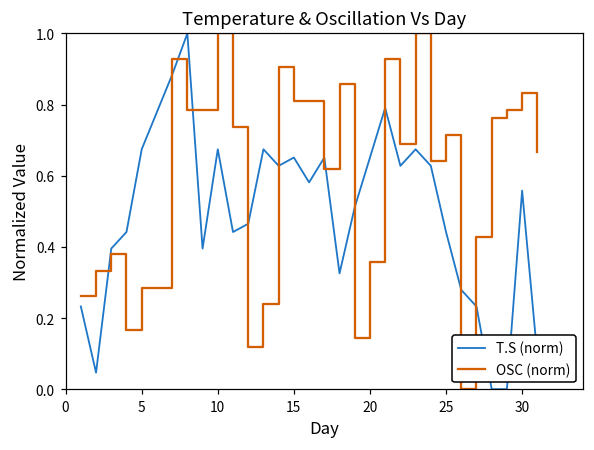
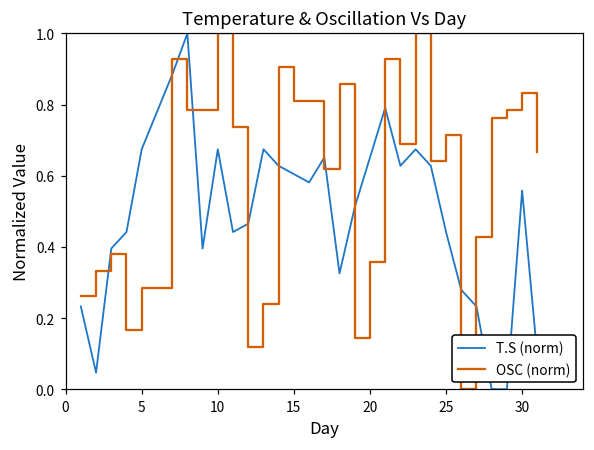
  {
    "T.S (norm)": {
      "5": 0.67,
      "10": 0.67,
-     "15": 0.65,
+     "15": 0.60,
      "20": 0.65,
      "25": 0.44,
      "30": 0.56
    },
    "OSC (norm)": {
      "5": 0.29,
      "10": 1.00,
      "15": 0.81,
      "20": 0.36,
      "25": 0.71,
      "30": 0.83
    }
  }
